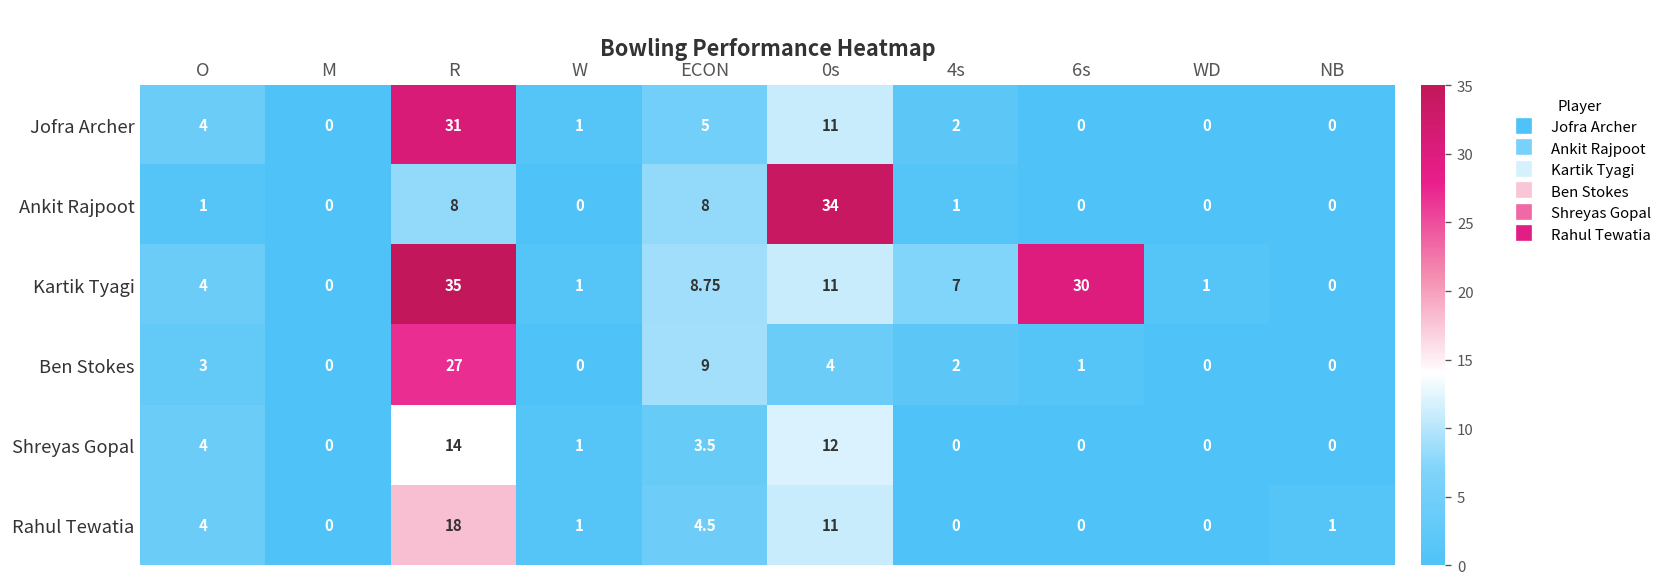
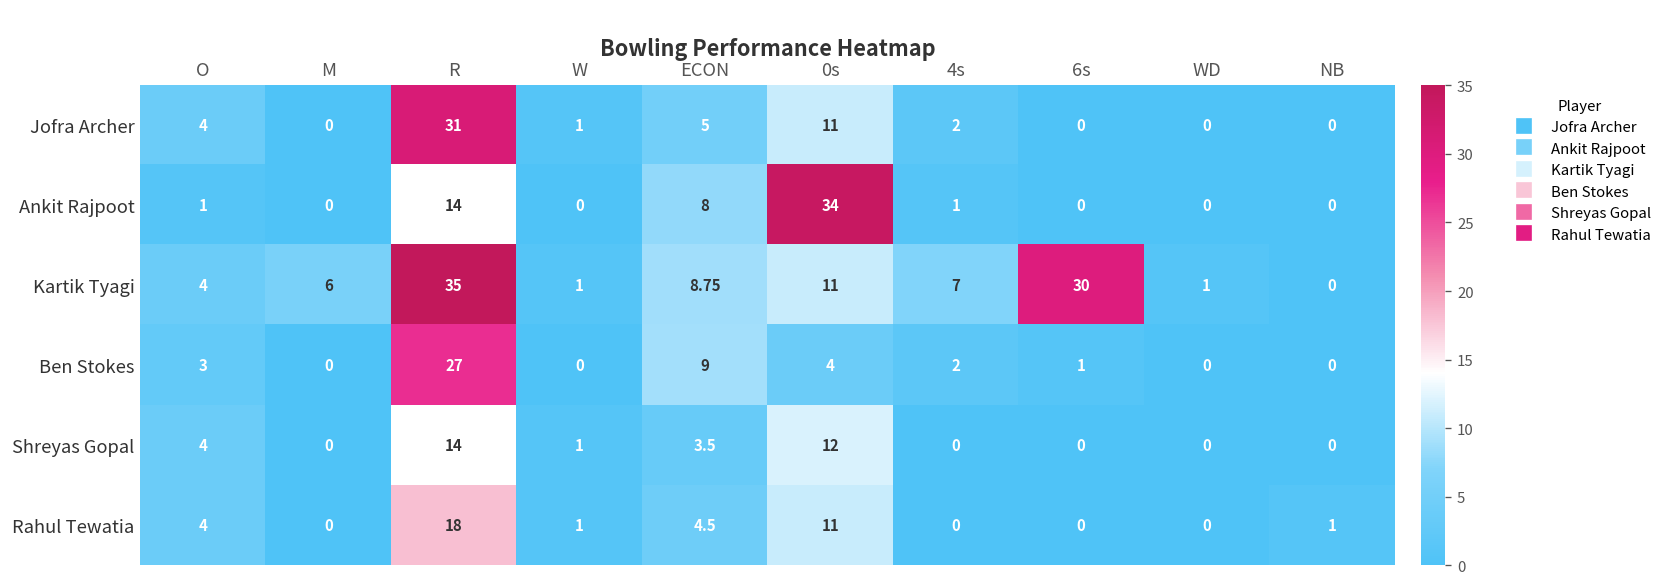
  {
    "Jofra Archer": {
      "O": 4,
      "M": 0,
      "R": 31,
      "W": 1,
      "ECON": 5,
      "0s": 11,
      "4s": 2,
      "6s": 0,
      "WD": 0,
      "NB": 0
    },
    "Ankit Rajpoot": {
      "O": 1,
      "M": 0,
-     "R": 8,
+     "R": 14,
      "W": 0,
      "ECON": 8,
      "0s": 34,
      "4s": 1,
      "6s": 0,
      "WD": 0,
      "NB": 0
    },
    "Kartik Tyagi": {
      "O": 4,
-     "M": 0,
+     "M": 6,
      "R": 35,
      "W": 1,
      "ECON": 8.75,
      "0s": 11,
      "4s": 7,
      "6s": 30,
      "WD": 1,
      "NB": 0
    },
    "Ben Stokes": {
      "O": 3,
      "M": 0,
      "R": 27,
      "W": 0,
      "ECON": 9,
      "0s": 4,
      "4s": 2,
      "6s": 1,
      "WD": 0,
      "NB": 0
    },
    "Shreyas Gopal": {
      "O": 4,
      "M": 0,
      "R": 14,
      "W": 1,
      "ECON": 3.5,
      "0s": 12,
      "4s": 0,
      "6s": 0,
      "WD": 0,
      "NB": 0
    },
    "Rahul Tewatia": {
      "O": 4,
      "M": 0,
      "R": 18,
      "W": 1,
      "ECON": 4.5,
      "0s": 11,
      "4s": 0,
      "6s": 0,
      "WD": 0,
      "NB": 1
    }
  }
